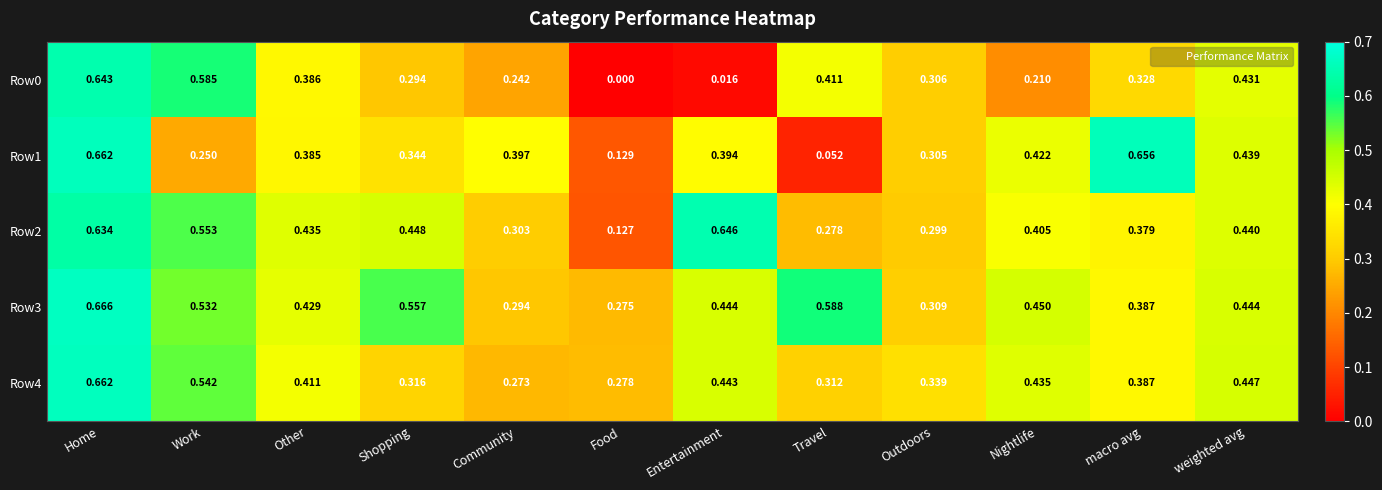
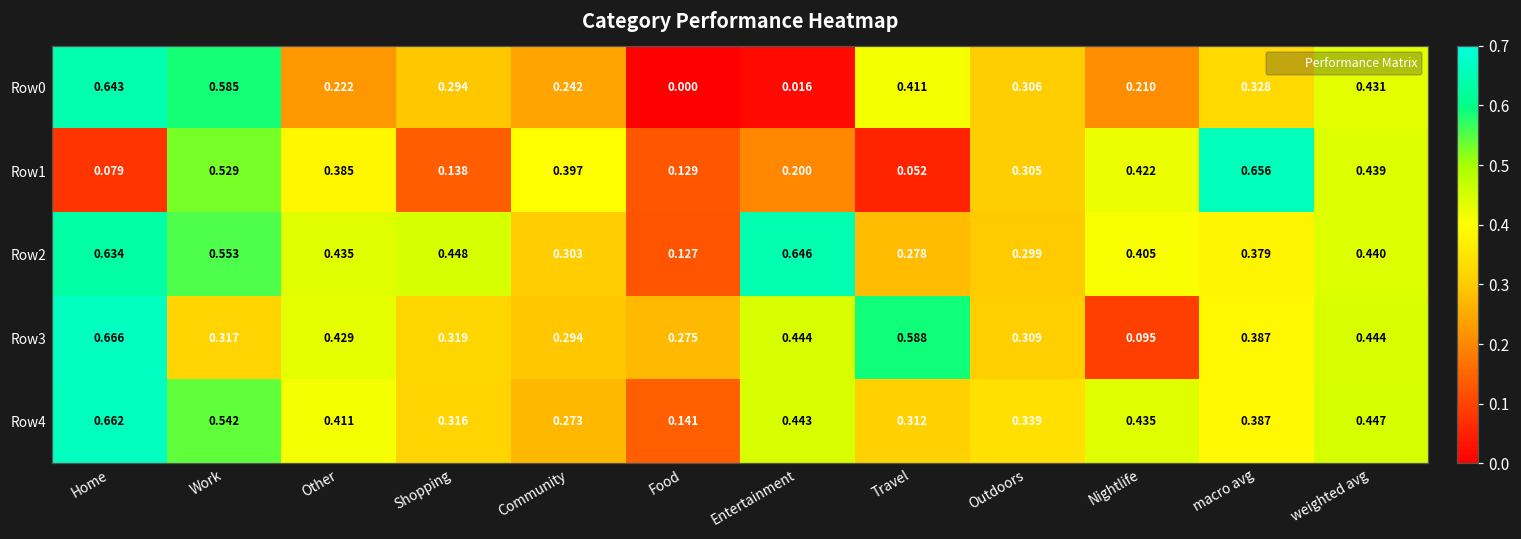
  {
    "Row0": {
      "Home": 0.643,
      "Work": 0.585,
-     "Other": 0.386,
+     "Other": 0.222,
      "Shopping": 0.294,
      "Community": 0.242,
      "Food": 0.000,
      "Entertainment": 0.016,
      "Travel": 0.411,
      "Outdoors": 0.306,
      "Nightlife": 0.210,
      "macro avg": 0.328,
      "weighted avg": 0.431
    },
    "Row1": {
-     "Home": 0.662,
-     "Work": 0.250,
+     "Home": 0.079,
+     "Work": 0.529,
      "Other": 0.385,
-     "Shopping": 0.344,
+     "Shopping": 0.138,
      "Community": 0.397,
      "Food": 0.129,
-     "Entertainment": 0.394,
+     "Entertainment": 0.200,
      "Travel": 0.052,
      "Outdoors": 0.305,
      "Nightlife": 0.422,
      "macro avg": 0.656,
      "weighted avg": 0.439
    },
    "Row2": {
      "Home": 0.634,
      "Work": 0.553,
      "Other": 0.435,
      "Shopping": 0.448,
      "Community": 0.303,
      "Food": 0.127,
      "Entertainment": 0.646,
      "Travel": 0.278,
      "Outdoors": 0.299,
      "Nightlife": 0.405,
      "macro avg": 0.379,
      "weighted avg": 0.440
    },
    "Row3": {
      "Home": 0.666,
-     "Work": 0.532,
+     "Work": 0.317,
      "Other": 0.429,
-     "Shopping": 0.557,
+     "Shopping": 0.319,
      "Community": 0.294,
      "Food": 0.275,
      "Entertainment": 0.444,
      "Travel": 0.588,
      "Outdoors": 0.309,
-     "Nightlife": 0.450,
+     "Nightlife": 0.095,
      "macro avg": 0.387,
      "weighted avg": 0.444
    },
    "Row4": {
      "Home": 0.662,
      "Work": 0.542,
      "Other": 0.411,
      "Shopping": 0.316,
      "Community": 0.273,
-     "Food": 0.278,
+     "Food": 0.141,
      "Entertainment": 0.443,
      "Travel": 0.312,
      "Outdoors": 0.339,
      "Nightlife": 0.435,
      "macro avg": 0.387,
      "weighted avg": 0.447
    }
  }
